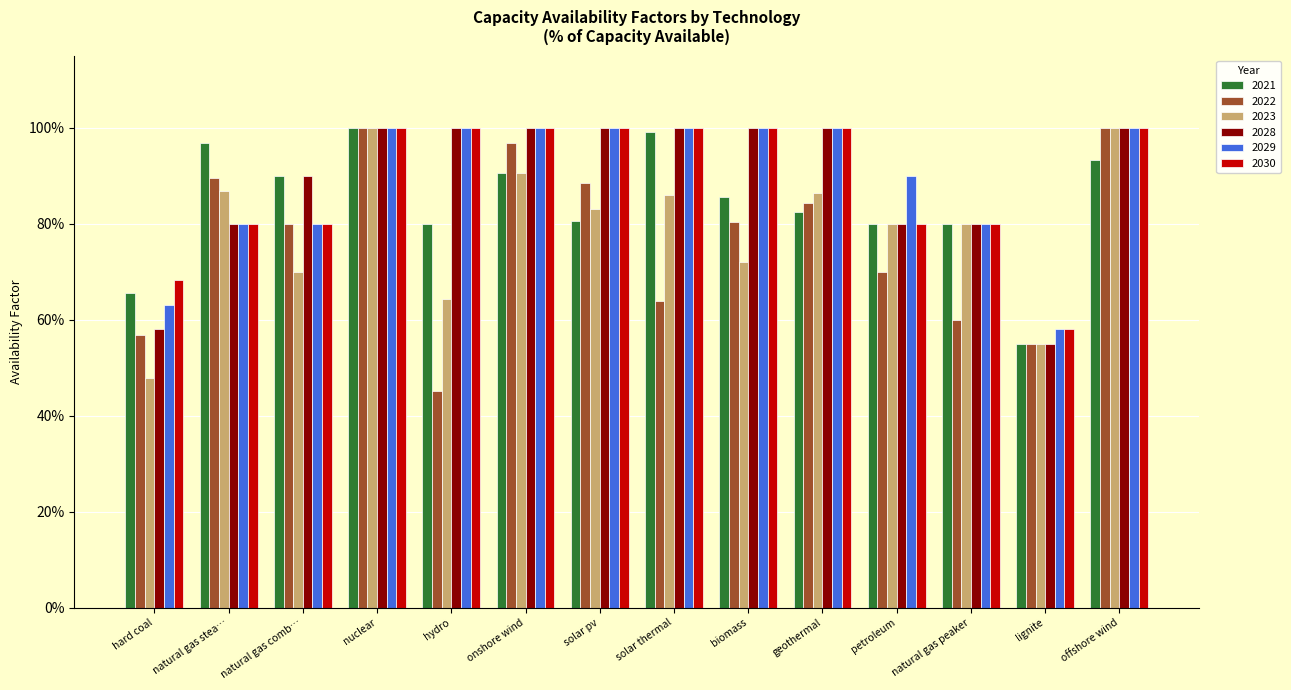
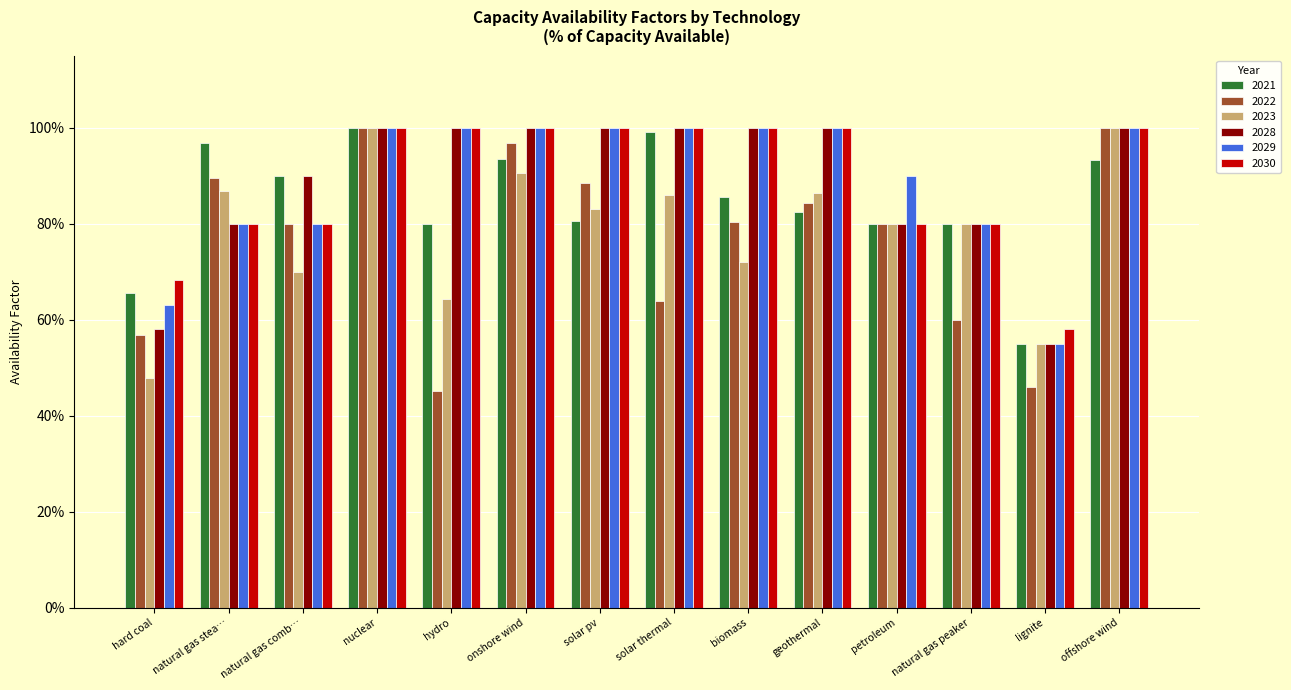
  {
    "2021": {
      "hard coal": "66%",
      "natural gas stea…": "97%",
      "natural gas comb…": "90%",
      "nuclear": "100%",
      "hydro": "80%",
-     "onshore wind": "91%",
+     "onshore wind": "93%",
      "solar pv": "81%",
      "solar thermal": "99%",
      "biomass": "86%",
      "geothermal": "82%",
      "petroleum": "80%",
      "natural gas peaker": "80%",
      "lignite": "55%",
      "offshore wind": "93%"
    },
    "2022": {
      "hard coal": "57%",
      "natural gas stea…": "89%",
      "natural gas comb…": "80%",
      "nuclear": "100%",
      "hydro": "45%",
      "onshore wind": "97%",
      "solar pv": "88%",
      "solar thermal": "64%",
      "biomass": "80%",
      "geothermal": "84%",
-     "petroleum": "70%",
+     "petroleum": "80%",
      "natural gas peaker": "60%",
-     "lignite": "55%",
+     "lignite": "46%",
      "offshore wind": "100%"
    },
    "2023": {
      "hard coal": "48%",
      "natural gas stea…": "87%",
      "natural gas comb…": "70%",
      "nuclear": "100%",
      "hydro": "64%",
      "onshore wind": "90%",
      "solar pv": "83%",
      "solar thermal": "86%",
      "biomass": "72%",
      "geothermal": "86%",
      "petroleum": "80%",
      "natural gas peaker": "80%",
      "lignite": "55%",
      "offshore wind": "100%"
    },
    "2028": {
      "hard coal": "58%",
      "natural gas stea…": "80%",
      "natural gas comb…": "90%",
      "nuclear": "100%",
      "hydro": "100%",
      "onshore wind": "100%",
      "solar pv": "100%",
      "solar thermal": "100%",
      "biomass": "100%",
      "geothermal": "100%",
      "petroleum": "80%",
      "natural gas peaker": "80%",
      "lignite": "55%",
      "offshore wind": "100%"
    },
    "2029": {
      "hard coal": "63%",
      "natural gas stea…": "80%",
      "natural gas comb…": "80%",
      "nuclear": "100%",
      "hydro": "100%",
      "onshore wind": "100%",
      "solar pv": "100%",
      "solar thermal": "100%",
      "biomass": "100%",
      "geothermal": "100%",
      "petroleum": "90%",
      "natural gas peaker": "80%",
-     "lignite": "58%",
+     "lignite": "55%",
      "offshore wind": "100%"
    },
    "2030": {
      "hard coal": "68%",
      "natural gas stea…": "80%",
      "natural gas comb…": "80%",
      "nuclear": "100%",
      "hydro": "100%",
      "onshore wind": "100%",
      "solar pv": "100%",
      "solar thermal": "100%",
      "biomass": "100%",
      "geothermal": "100%",
      "petroleum": "80%",
      "natural gas peaker": "80%",
      "lignite": "58%",
      "offshore wind": "100%"
    }
  }
